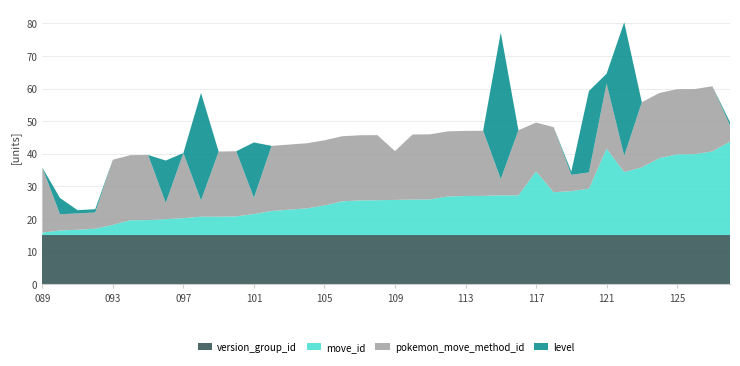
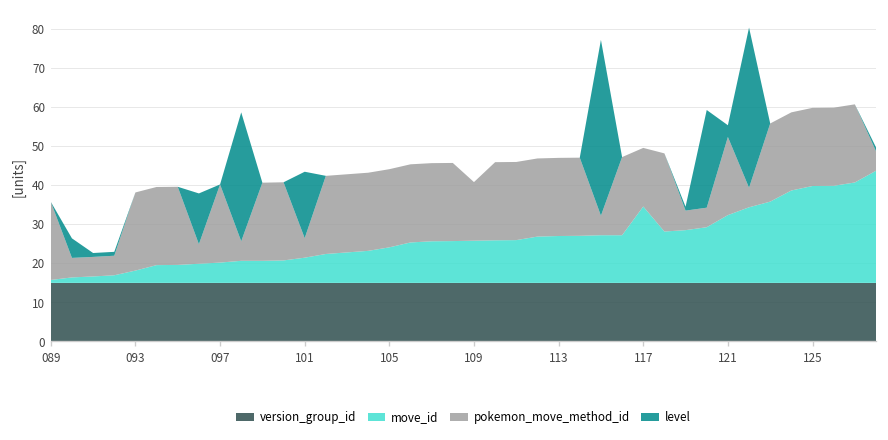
  {
    "version_group_id": {
      "093": 15,
      "097": 15,
      "101": 15,
      "105": 15,
      "109": 15,
      "113": 15,
      "117": 15,
      "121": 15,
      "125": 15
    },
    "move_id": {
      "093": 3,
      "097": 5,
      "101": 6,
      "105": 9,
      "109": 11,
      "113": 12,
      "117": 20,
-     "121": 27,
+     "121": 17,
      "125": 25
    },
    "pokemon_move_method_id": {
      "101": 5,
      "121": 20
    },
    "level": {
      "101": 17,
      "121": 3
    }
  }
